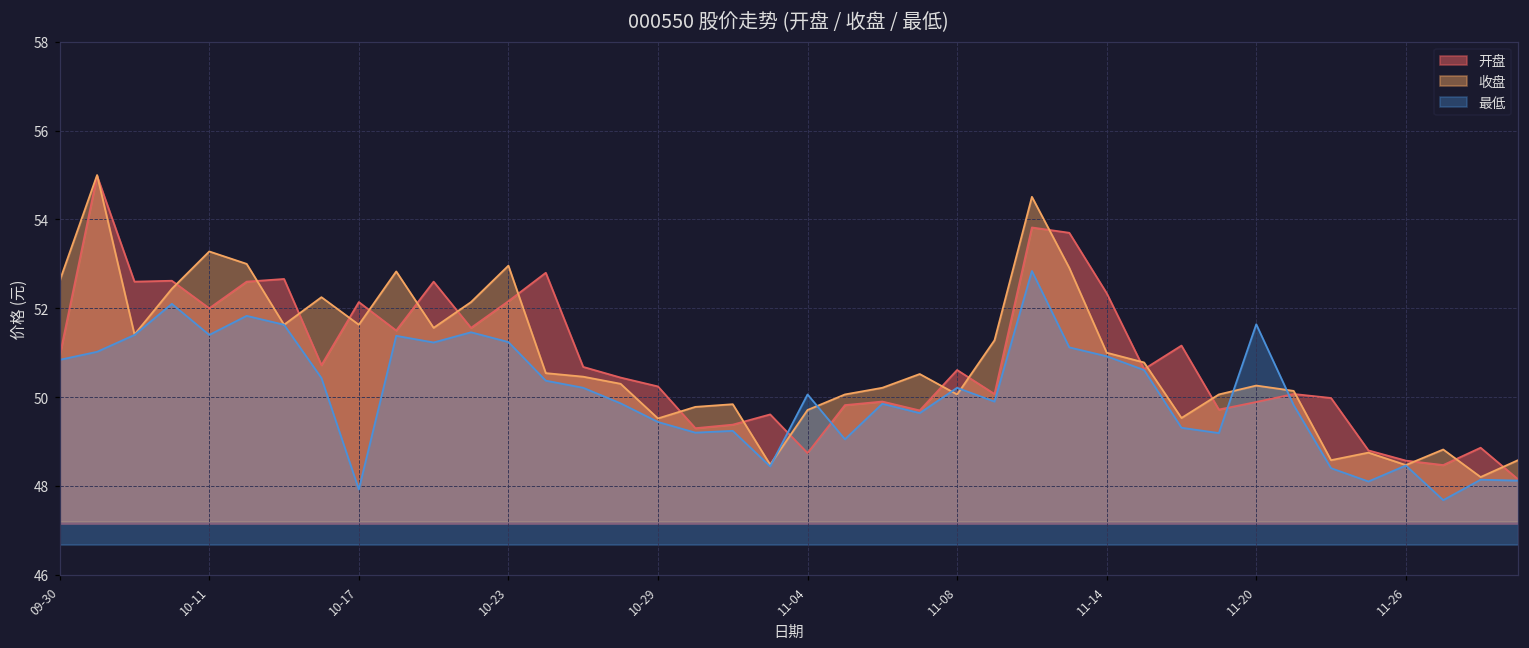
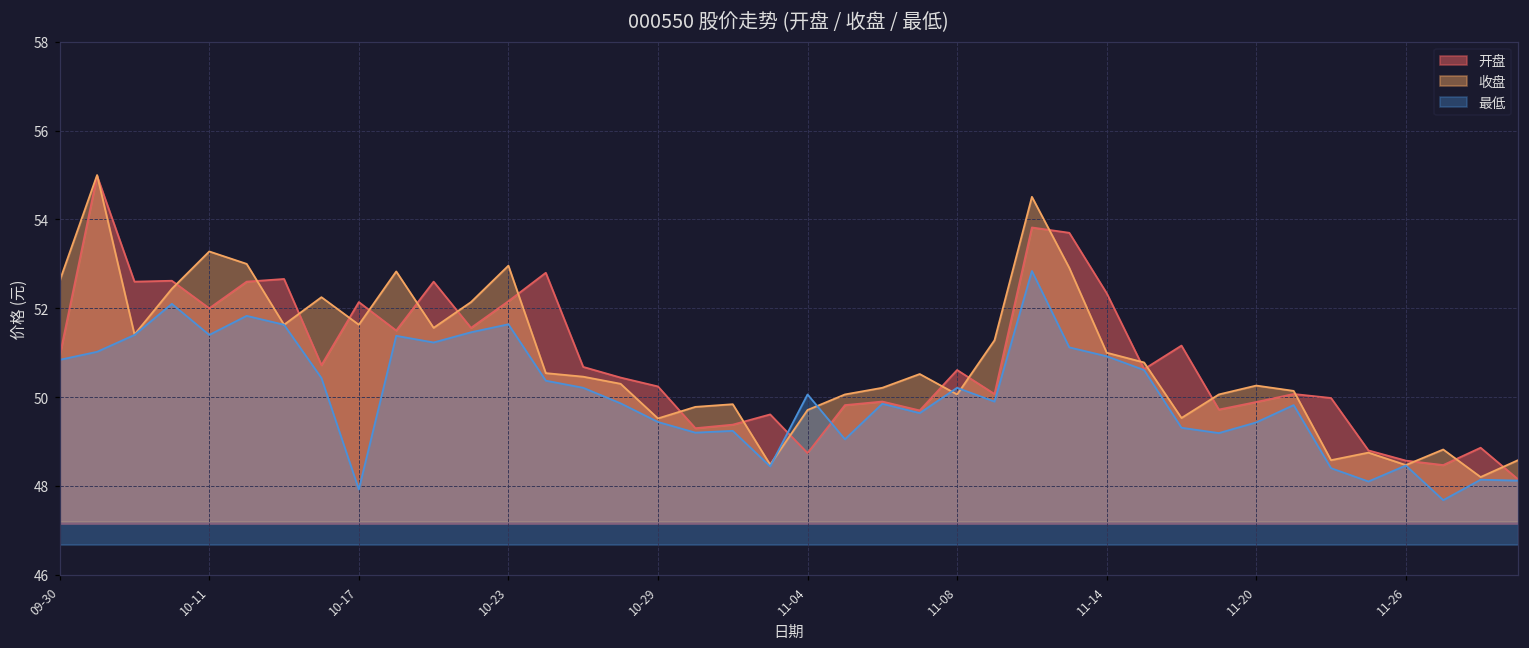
  {
    "最低": {
      "09-30": 50.8,
      "10-11": 51.4,
      "10-17": 47.9,
-     "10-23": 51.2,
+     "10-23": 51.6,
      "10-29": 49.4,
      "11-04": 50.1,
      "11-08": 50.2,
      "11-14": 50.9,
-     "11-20": 51.6
+     "11-20": 49.4
    }
  }
